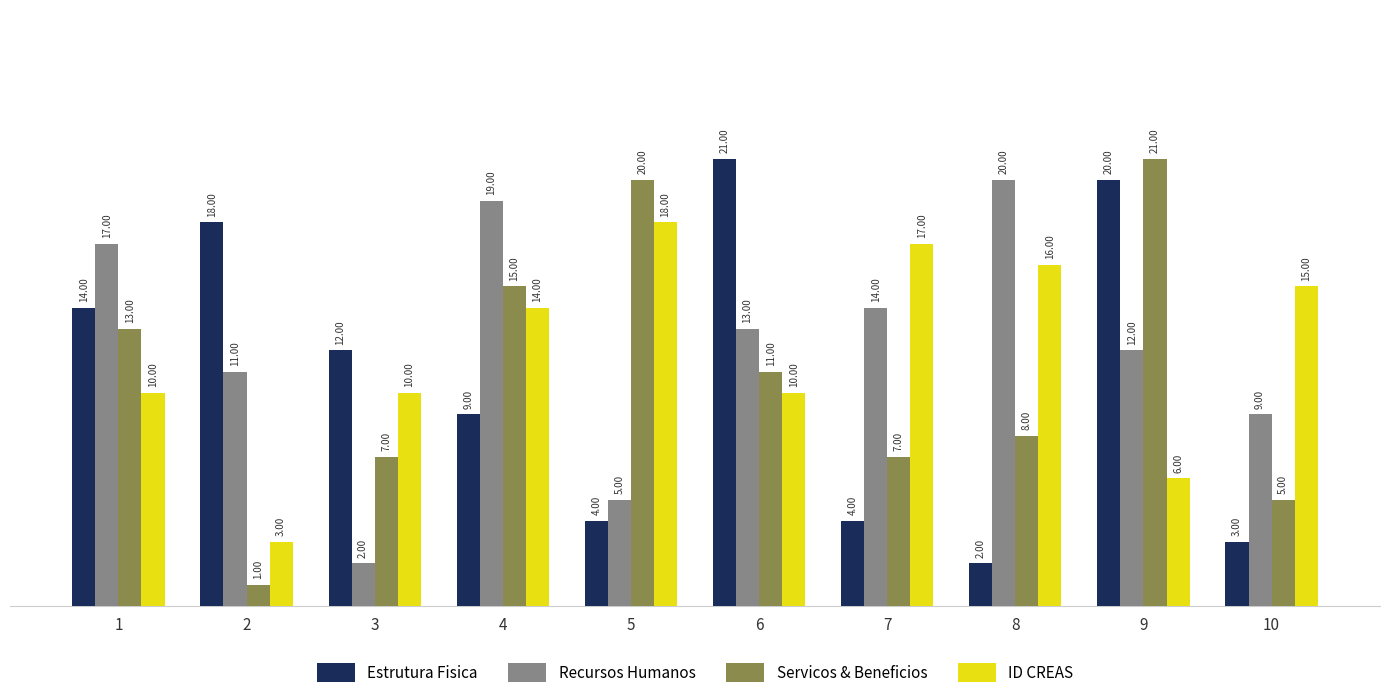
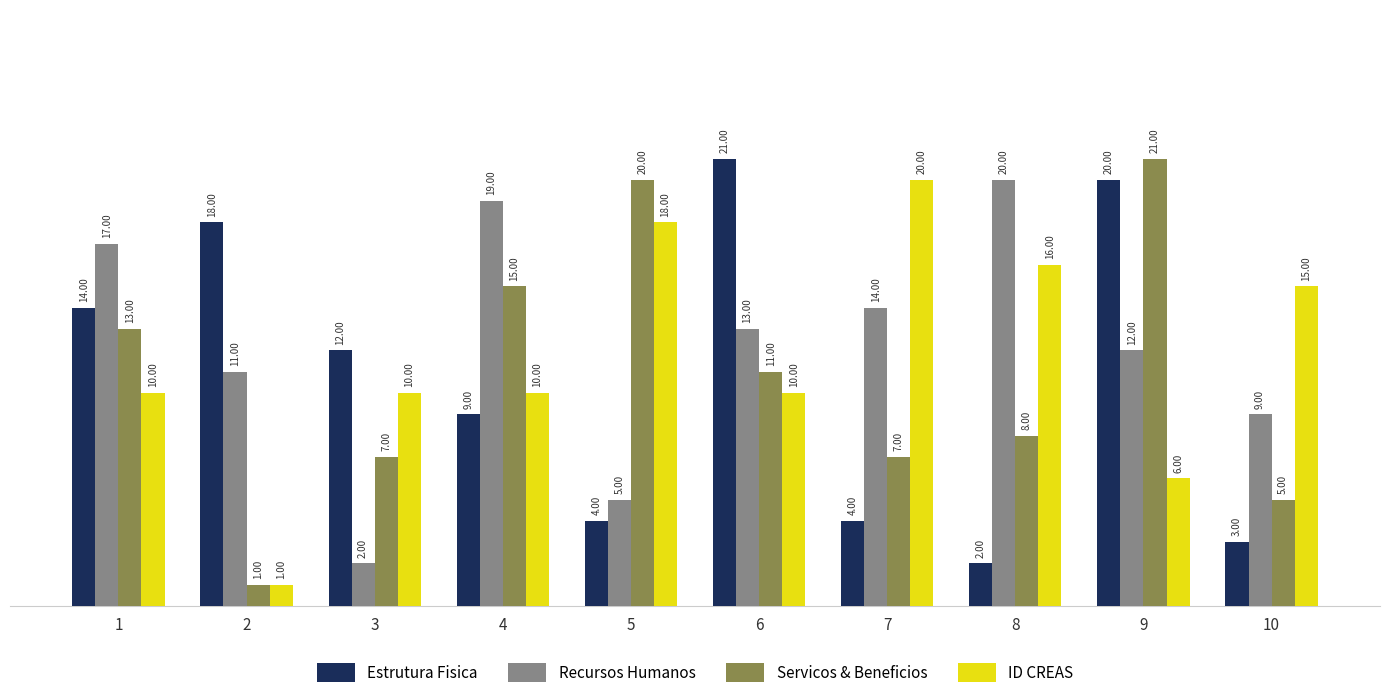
  {
    "Estrutura Fisica": {
      "1": 14.00,
      "2": 18.00,
      "3": 12.00,
      "4": 9.00,
      "5": 4.00,
      "6": 21.00,
      "7": 4.00,
      "8": 2.00,
      "9": 20.00,
      "10": 3.00
    },
    "ID CREAS": {
      "1": 10.00,
-     "2": 3.00,
+     "2": 1.00,
      "3": 10.00,
-     "4": 14.00,
+     "4": 10.00,
      "5": 18.00,
      "6": 10.00,
-     "7": 17.00,
+     "7": 20.00,
      "8": 16.00,
      "9": 6.00,
      "10": 15.00
    }
  }
